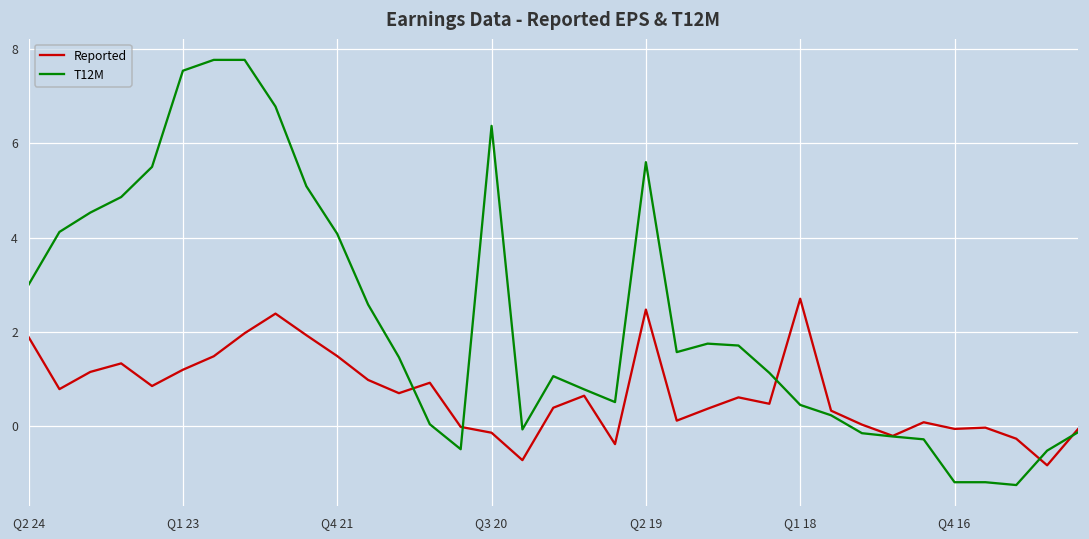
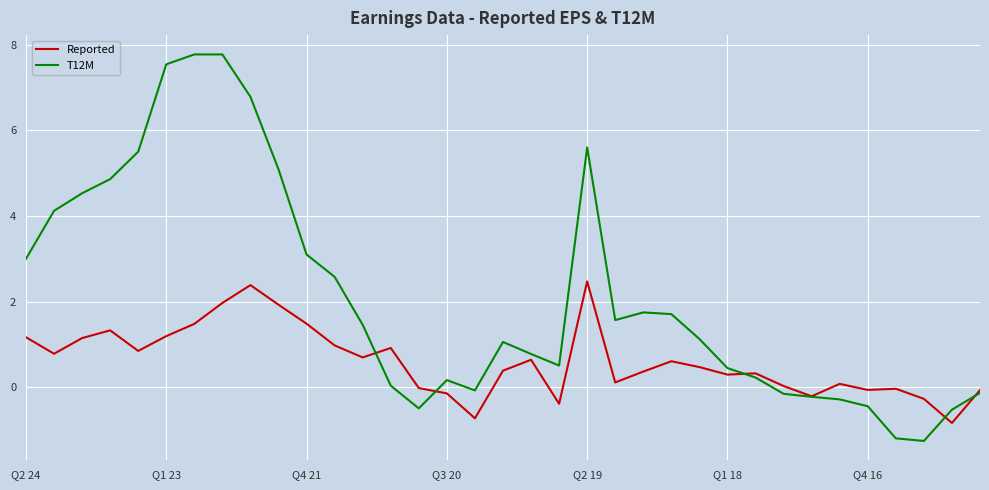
  {
    "Reported": {
-     "Q2 24": 1.9,
+     "Q2 24": 1.2,
      "Q1 23": 1.2,
      "Q4 21": 1.5,
      "Q3 20": -0.1,
      "Q2 19": 2.5,
-     "Q1 18": 2.7,
+     "Q1 18": 0.3,
      "Q4 16": -0.1
    },
    "T12M": {
      "Q2 24": 3.0,
      "Q1 23": 7.5,
-     "Q4 21": 4.1,
-     "Q3 20": 6.4,
+     "Q4 21": 3.1,
+     "Q3 20": 0.2,
      "Q2 19": 5.6,
      "Q1 18": 0.5,
-     "Q4 16": -1.2
+     "Q4 16": -0.4
    }
  }
